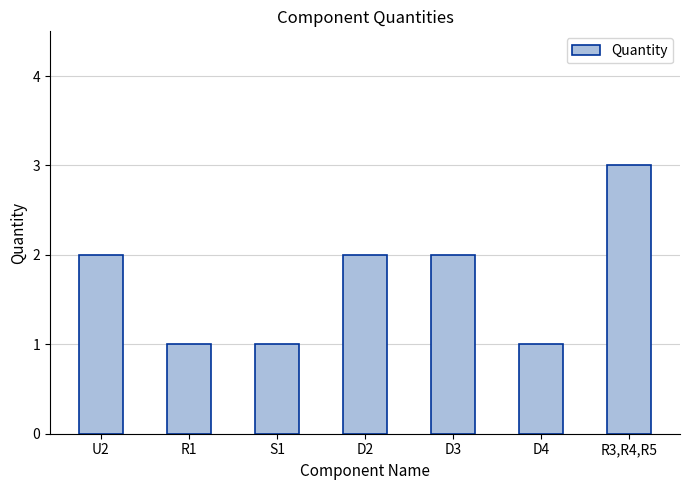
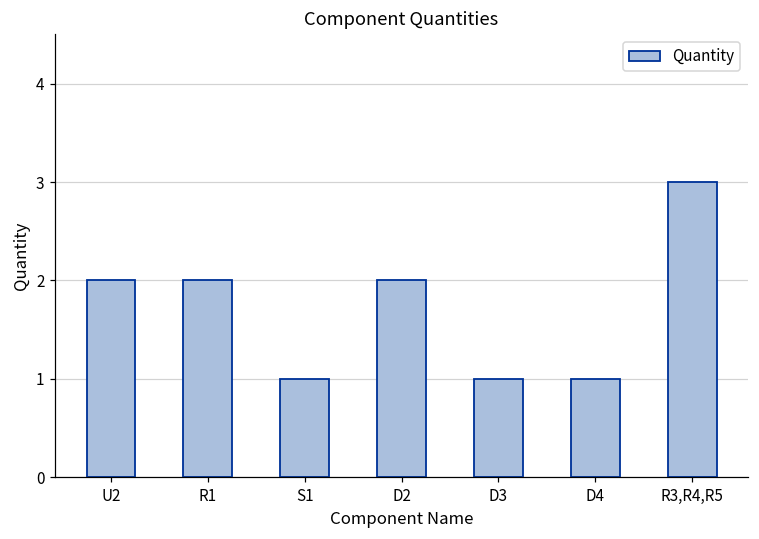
  {
    "U2": 2,
-   "R1": 1,
+   "R1": 2,
    "S1": 1,
    "D2": 2,
-   "D3": 2,
+   "D3": 1,
    "D4": 1,
    "R3,R4,R5": 3
  }
